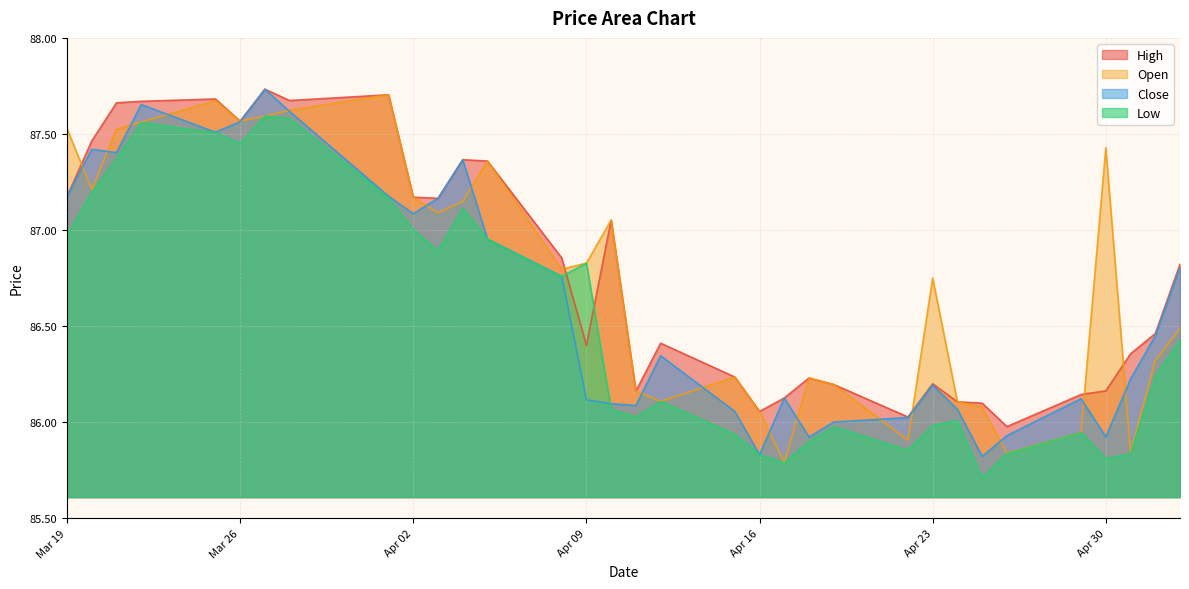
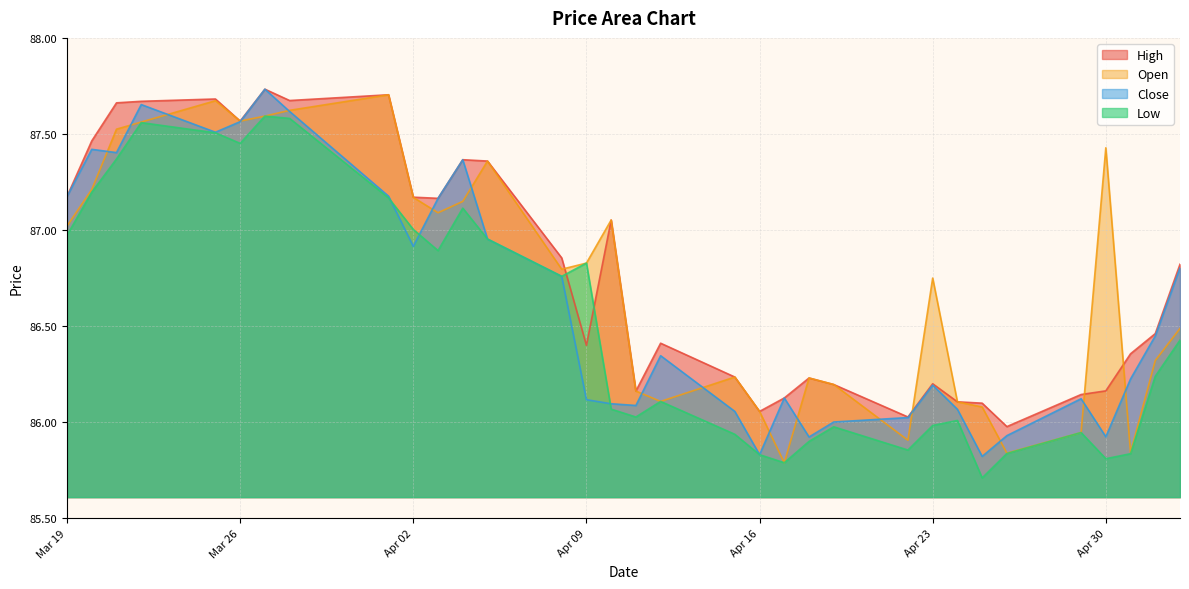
  {
    "High": {
      "Apr 09": 86.40,
      "Apr 30": 86.16
    },
    "Open": {
-     "Mar 19": 87.53,
+     "Mar 19": 87.02,
      "Apr 23": 86.75,
      "Apr 30": 87.43
    },
    "Close": {
-     "Apr 02": 87.09,
+     "Apr 02": 86.92,
      "Apr 09": 86.12,
      "Apr 30": 85.92
    },
    "Low": {
      "Mar 19": 86.97,
      "Mar 26": 87.45,
      "Apr 02": 87.00,
      "Apr 23": 85.98,
      "Apr 30": 85.81
    }
  }
